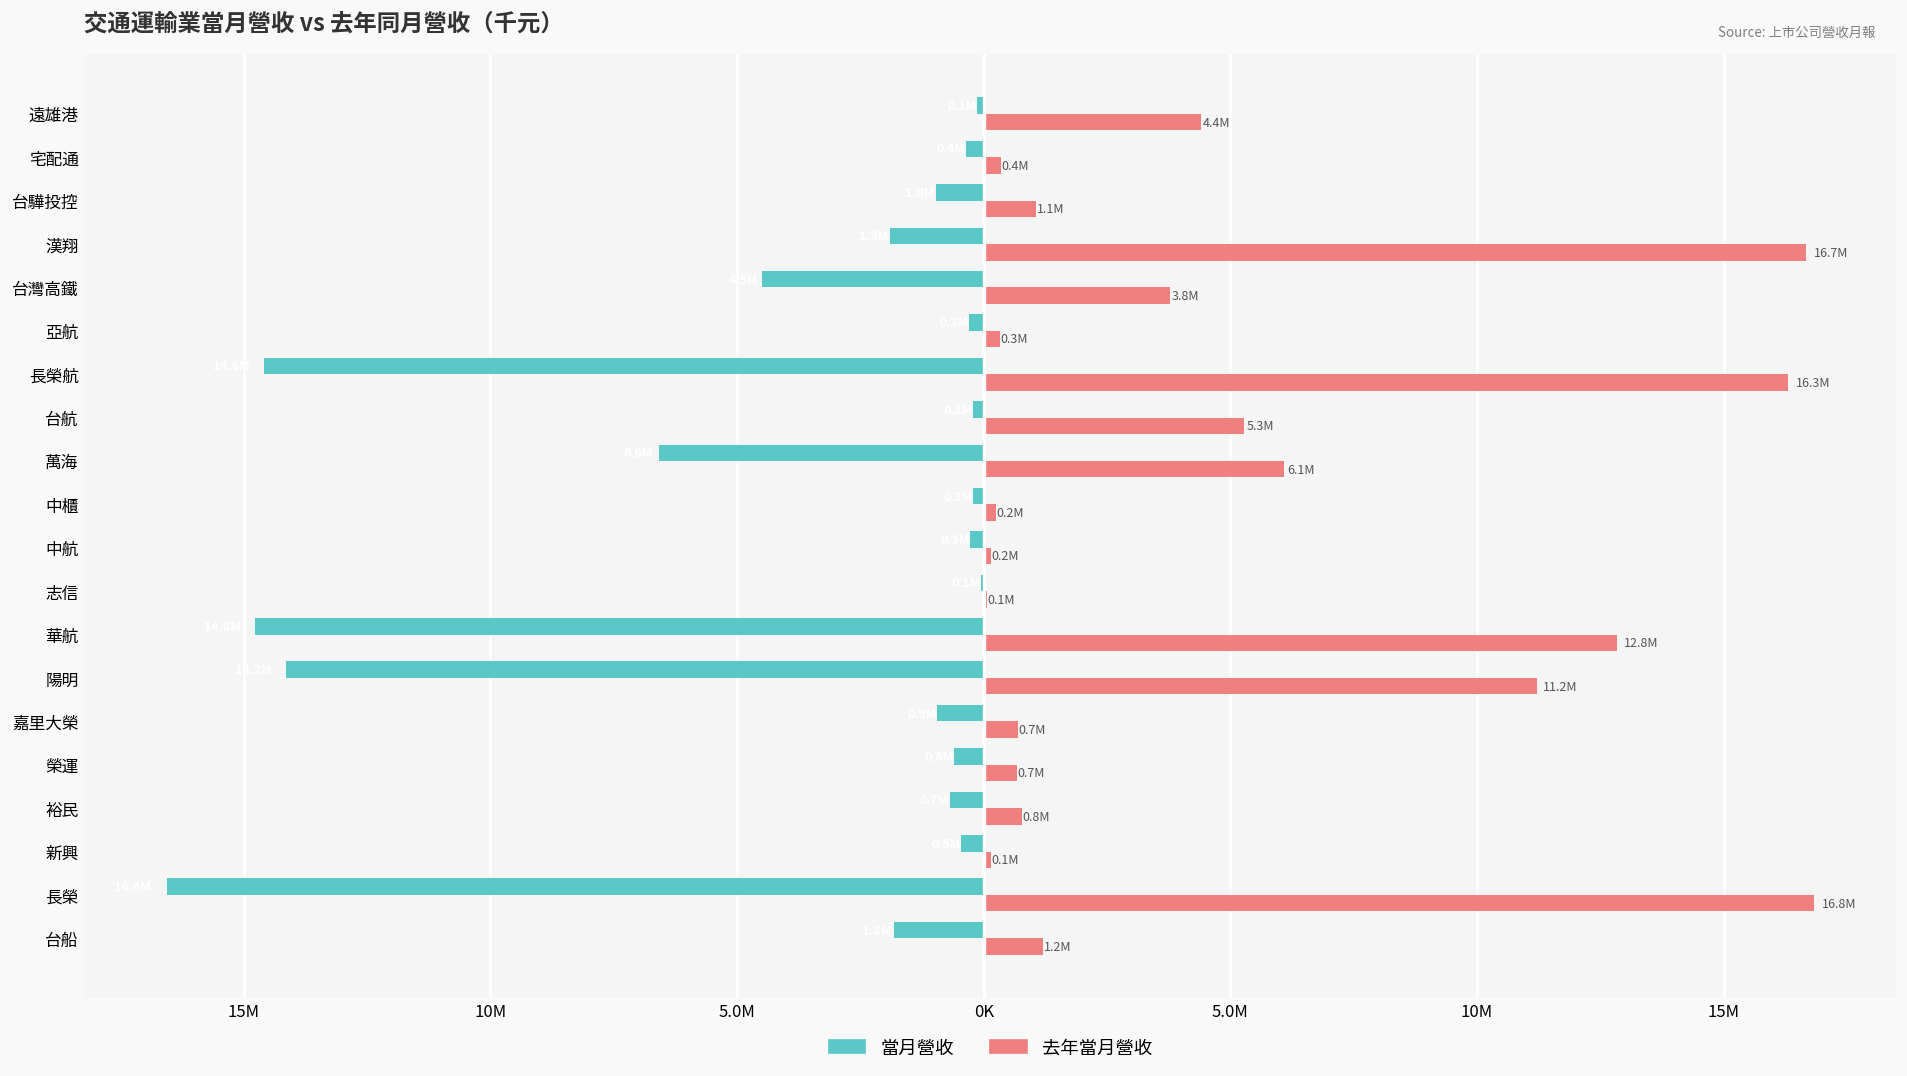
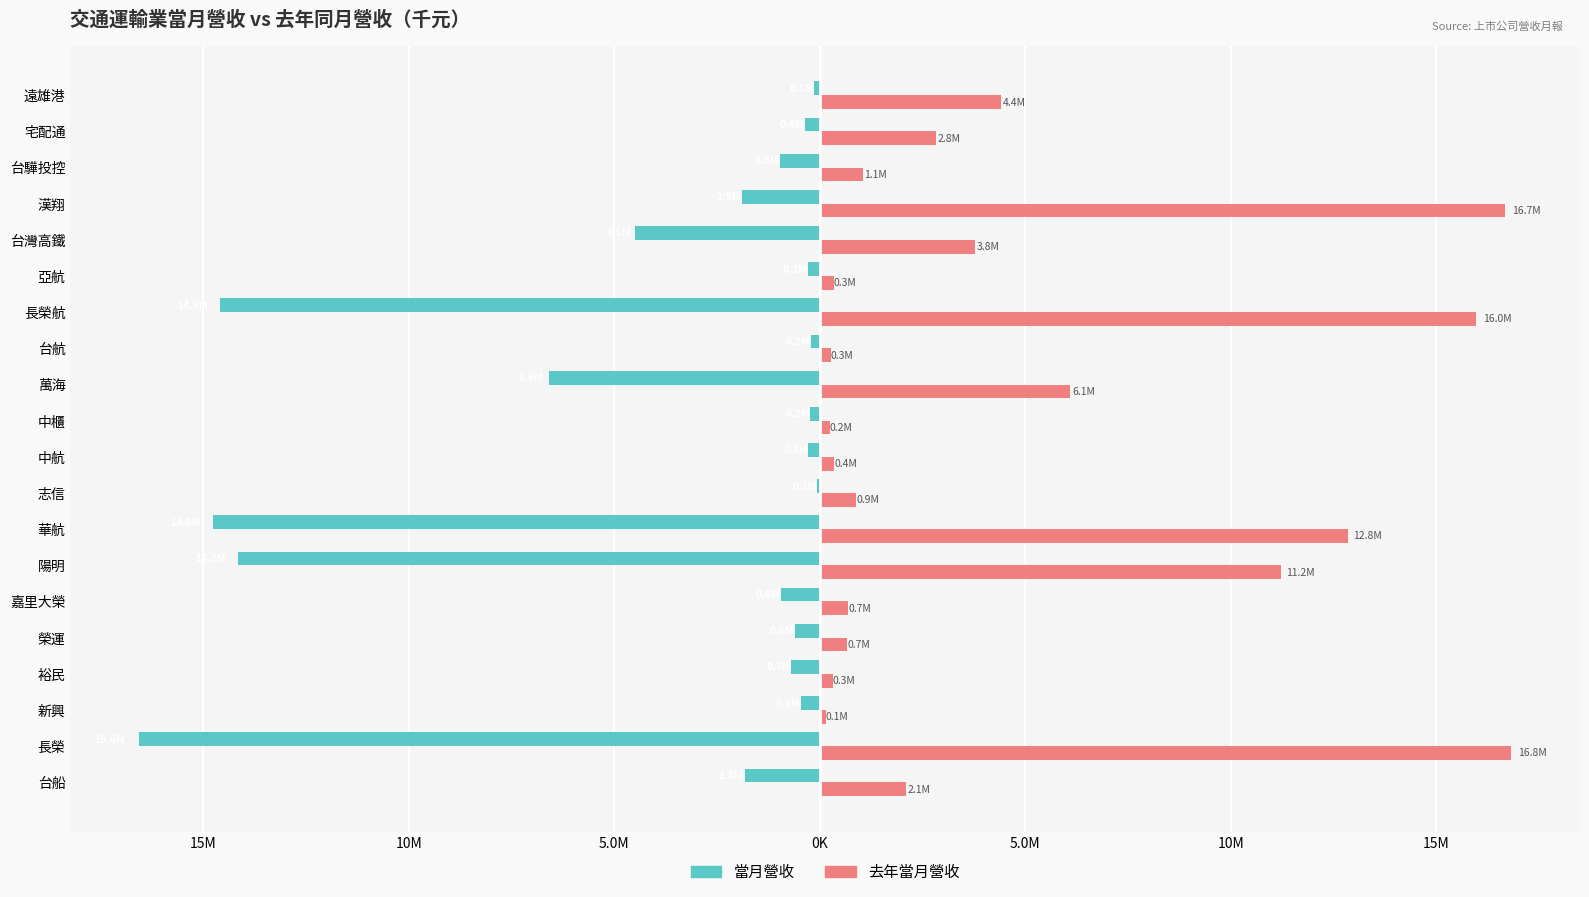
  {
    "去年當月營收": {
      "遠雄港": "4.4M",
-     "宅配通": "0.4M",
+     "宅配通": "2.8M",
      "台驊投控": "1.1M",
      "漢翔": "16.7M",
      "台灣高鐵": "3.8M",
      "亞航": "0.3M",
-     "長榮航": "16.3M",
-     "台航": "5.3M",
+     "長榮航": "16.0M",
+     "台航": "0.3M",
      "萬海": "6.1M",
      "中櫃": "0.2M",
-     "中航": "0.2M",
-     "志信": "0.1M",
+     "中航": "0.4M",
+     "志信": "0.9M",
      "華航": "12.8M",
      "陽明": "11.2M",
      "嘉里大榮": "0.7M",
      "榮運": "0.7M",
-     "裕民": "0.8M",
+     "裕民": "0.3M",
      "新興": "0.1M",
      "長榮": "16.8M",
-     "台船": "1.2M"
+     "台船": "2.1M"
    }
  }
